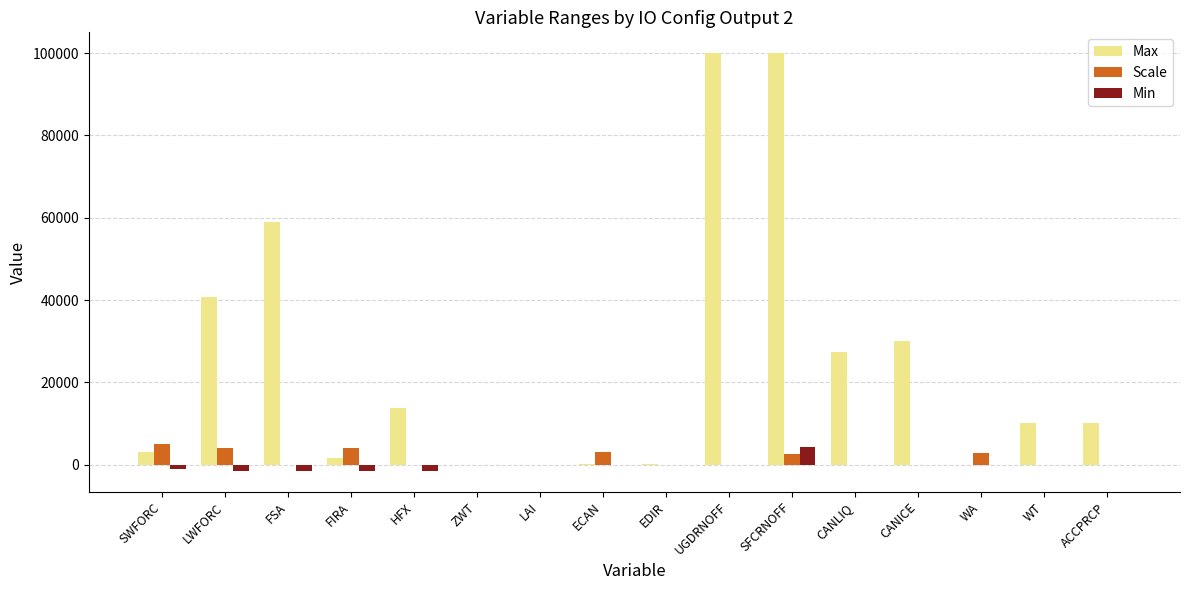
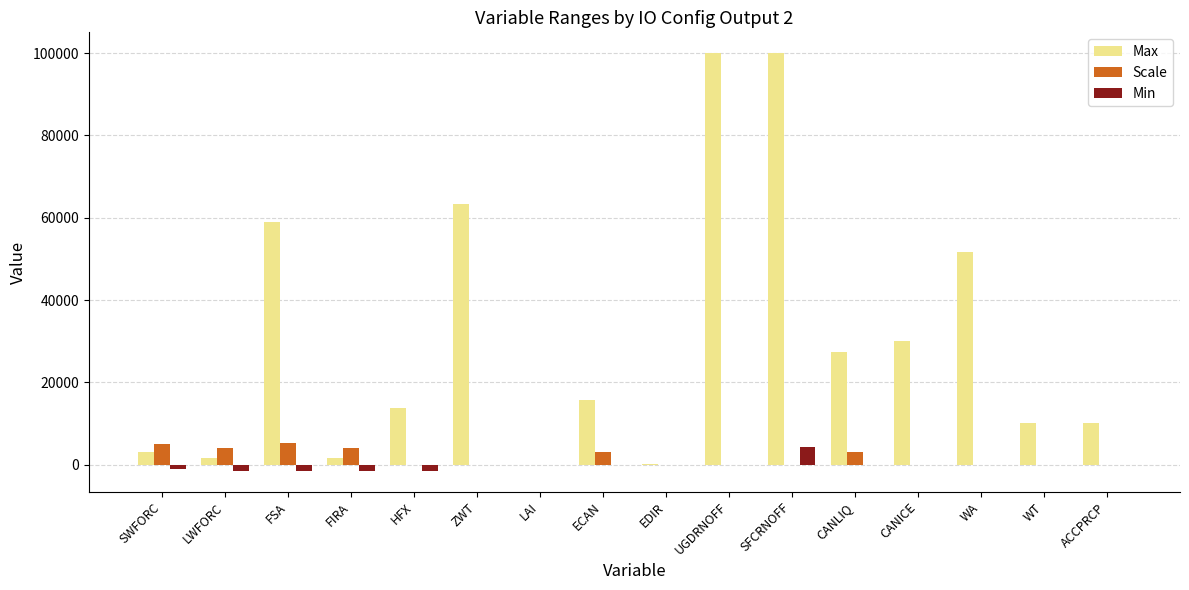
  {
    "Max": {
      "SWFORC": 3000,
-     "LWFORC": 41000,
+     "LWFORC": 2000,
      "FSA": 59000,
      "FIRA": 2000,
      "HFX": 14000,
-     "ZWT": 0,
-     "ECAN": 0,
+     "ZWT": 63000,
+     "ECAN": 16000,
      "UGDRNOFF": 100000,
      "SFCRNOFF": 100000,
      "CANLIQ": 27000,
      "CANICE": 30000,
-     "WA": 0,
+     "WA": 52000,
      "WT": 10000,
      "ACCPRCP": 10000
    },
    "Scale": {
      "SWFORC": 5000,
      "LWFORC": 4000,
-     "FSA": 0,
+     "FSA": 5000,
      "FIRA": 4000,
      "ECAN": 3000,
-     "SFCRNOFF": 3000,
-     "CANLIQ": 0,
-     "WA": 3000
+     "SFCRNOFF": 0,
+     "CANLIQ": 3000,
+     "WA": 0
    },
    "Min": {
      "SWFORC": -1000,
      "LWFORC": -2000,
      "FSA": -2000,
      "FIRA": -2000,
      "HFX": -2000,
      "ZWT": 0,
      "LAI": 0,
      "SFCRNOFF": 4000,
      "WA": 0,
      "WT": 0,
      "ACCPRCP": 0
    }
  }
